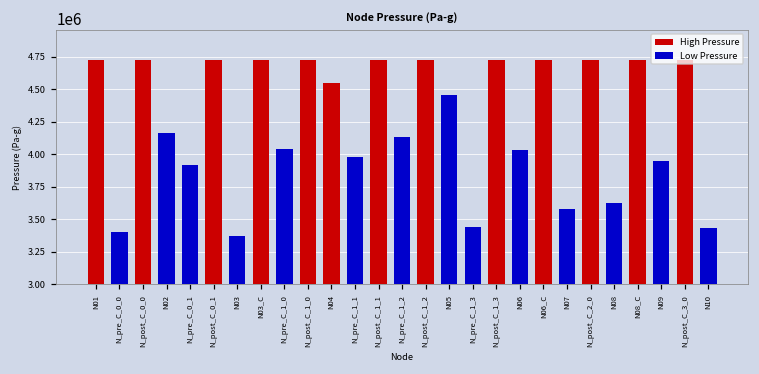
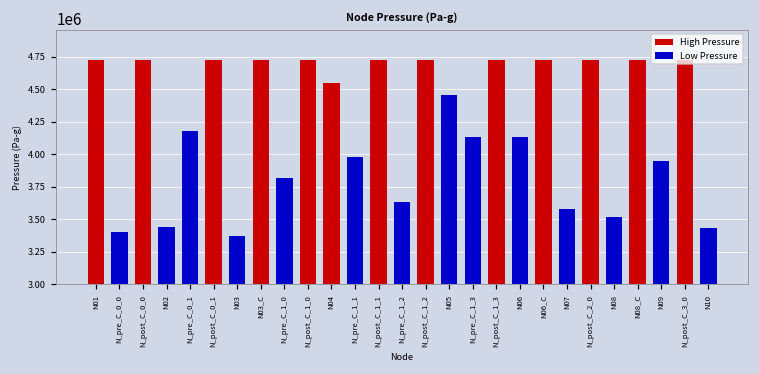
  {
    "High Pressure": {
      "N01": 4720000,
      "N_post_C_0_0": 4720000,
      "N_post_C_0_1": 4720000,
      "N03_C": 4720000,
      "N_post_C_1_0": 4720000,
      "N04": 4550000,
      "N_post_C_1_1": 4720000,
      "N_post_C_1_2": 4720000,
      "N_post_C_1_3": 4720000,
      "N06_C": 4720000,
      "N_post_C_2_0": 4720000,
      "N08_C": 4720000
    },
    "Low Pressure": {
      "N_pre_C_0_0": 3410000,
-     "N02": 4160000,
-     "N_pre_C_0_1": 3910000,
+     "N02": 3440000,
+     "N_pre_C_0_1": 4180000,
      "N03": 3370000,
-     "N_pre_C_1_0": 4040000,
+     "N_pre_C_1_0": 3820000,
      "N_pre_C_1_1": 3980000,
-     "N_pre_C_1_2": 4130000,
+     "N_pre_C_1_2": 3630000,
      "N05": 4460000,
-     "N_pre_C_1_3": 3440000,
-     "N06": 4030000,
+     "N_pre_C_1_3": 4130000,
+     "N06": 4130000,
      "N07": 3580000,
-     "N08": 3620000,
+     "N08": 3520000,
      "N09": 3950000,
      "N10": 3430000
    }
  }
